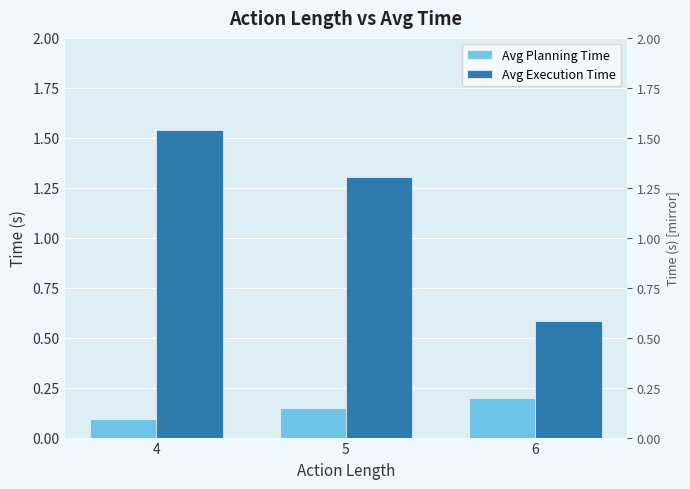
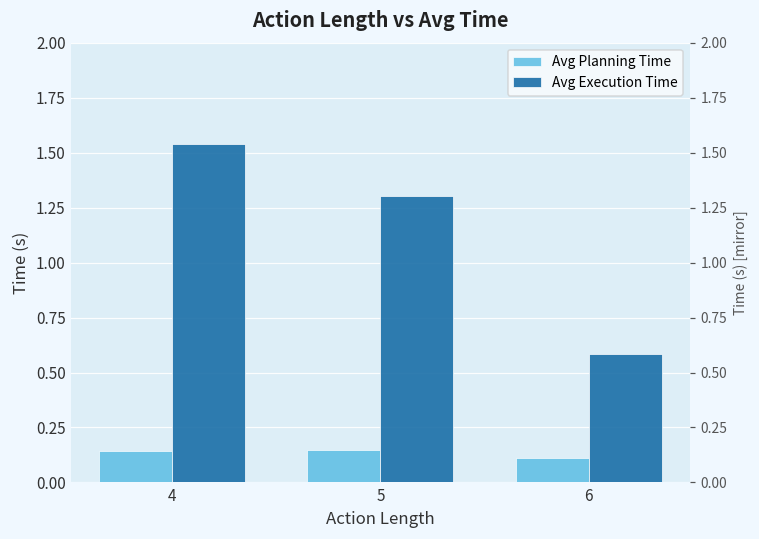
  {
    "Avg Planning Time": {
-     "4": 0.09,
+     "4": 0.14,
      "5": 0.15,
-     "6": 0.20
+     "6": 0.11
    },
    "Avg Execution Time": {
      "4": 1.54,
      "5": 1.30,
      "6": 0.58
    }
  }
